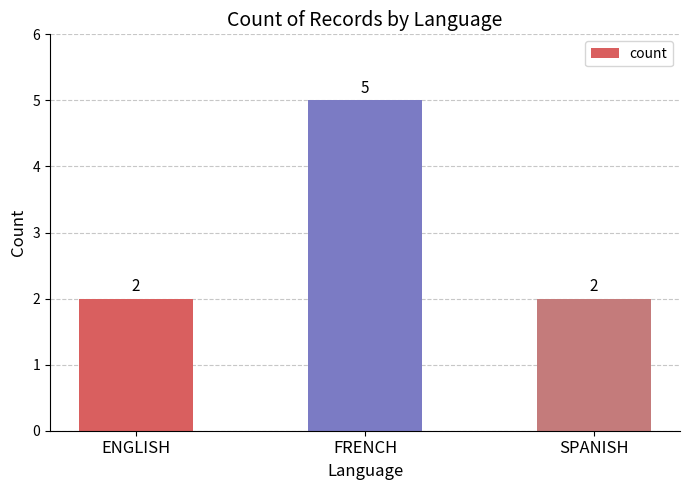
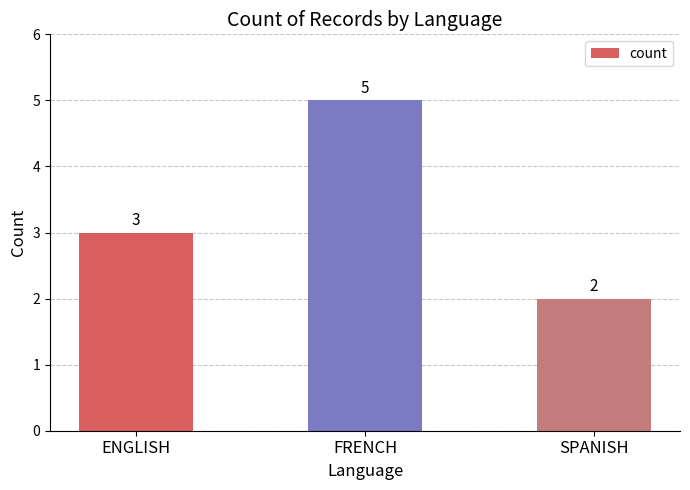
  {
-   "ENGLISH": 2,
+   "ENGLISH": 3,
    "FRENCH": 5,
    "SPANISH": 2
  }
